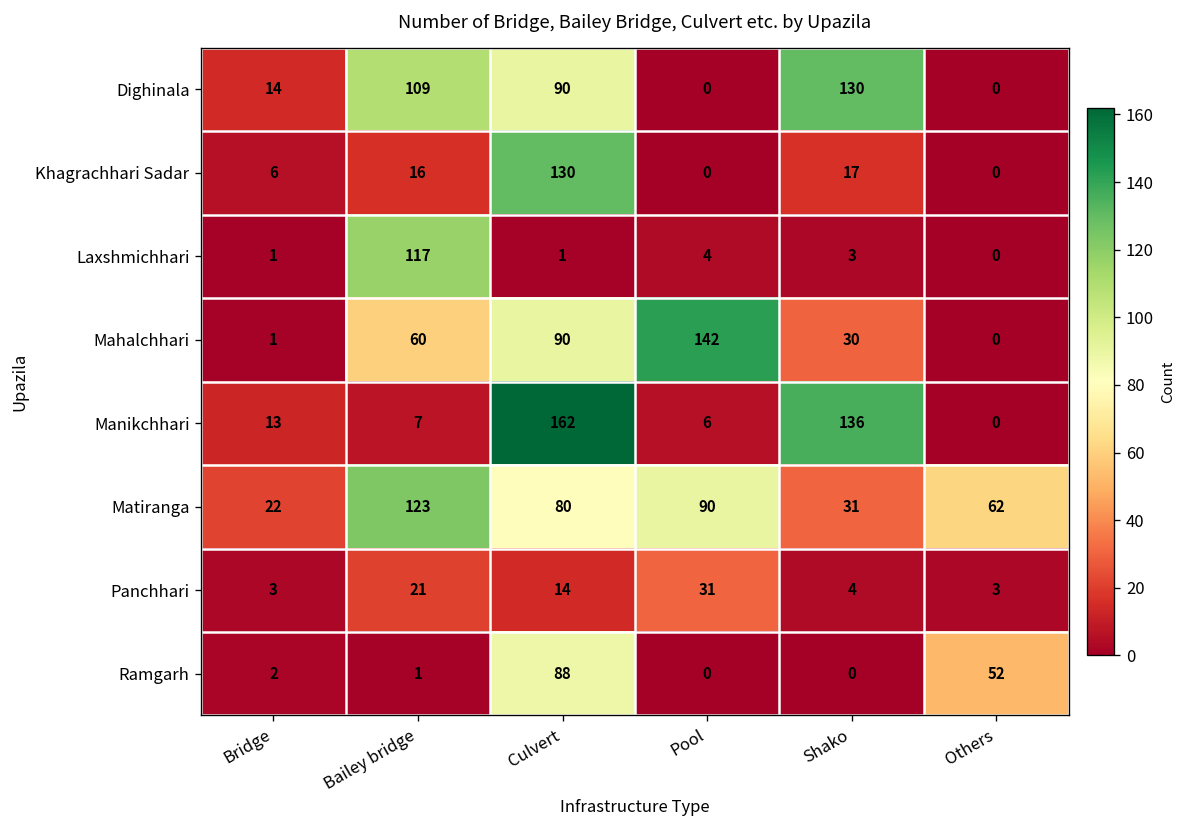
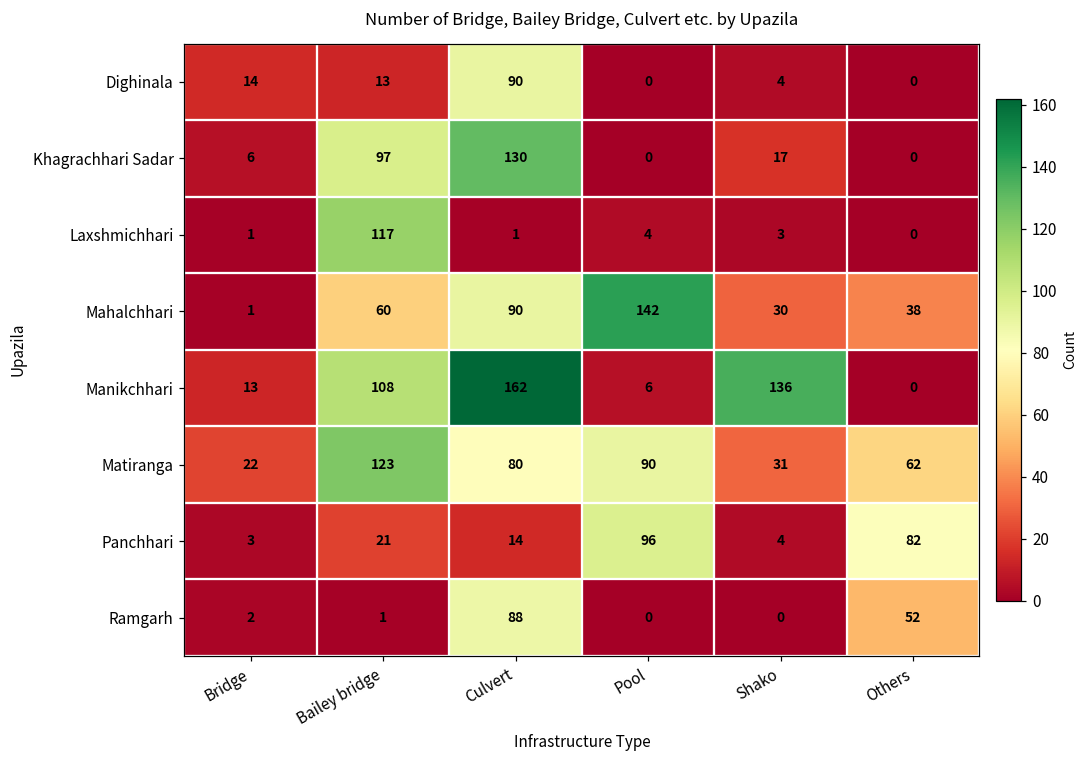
  {
    "Dighinala": {
      "Bridge": 14,
-     "Bailey bridge": 109,
+     "Bailey bridge": 13,
      "Culvert": 90,
      "Pool": 0,
-     "Shako": 130,
+     "Shako": 4,
      "Others": 0
    },
    "Khagrachhari Sadar": {
      "Bridge": 6,
-     "Bailey bridge": 16,
+     "Bailey bridge": 97,
      "Culvert": 130,
      "Pool": 0,
      "Shako": 17,
      "Others": 0
    },
    "Laxshmichhari": {
      "Bridge": 1,
      "Bailey bridge": 117,
      "Culvert": 1,
      "Pool": 4,
      "Shako": 3,
      "Others": 0
    },
    "Mahalchhari": {
      "Bridge": 1,
      "Bailey bridge": 60,
      "Culvert": 90,
      "Pool": 142,
      "Shako": 30,
-     "Others": 0
+     "Others": 38
    },
    "Manikchhari": {
      "Bridge": 13,
-     "Bailey bridge": 7,
+     "Bailey bridge": 108,
      "Culvert": 162,
      "Pool": 6,
      "Shako": 136,
      "Others": 0
    },
    "Matiranga": {
      "Bridge": 22,
      "Bailey bridge": 123,
      "Culvert": 80,
      "Pool": 90,
      "Shako": 31,
      "Others": 62
    },
    "Panchhari": {
      "Bridge": 3,
      "Bailey bridge": 21,
      "Culvert": 14,
-     "Pool": 31,
+     "Pool": 96,
      "Shako": 4,
-     "Others": 3
+     "Others": 82
    },
    "Ramgarh": {
      "Bridge": 2,
      "Bailey bridge": 1,
      "Culvert": 88,
      "Pool": 0,
      "Shako": 0,
      "Others": 52
    }
  }
